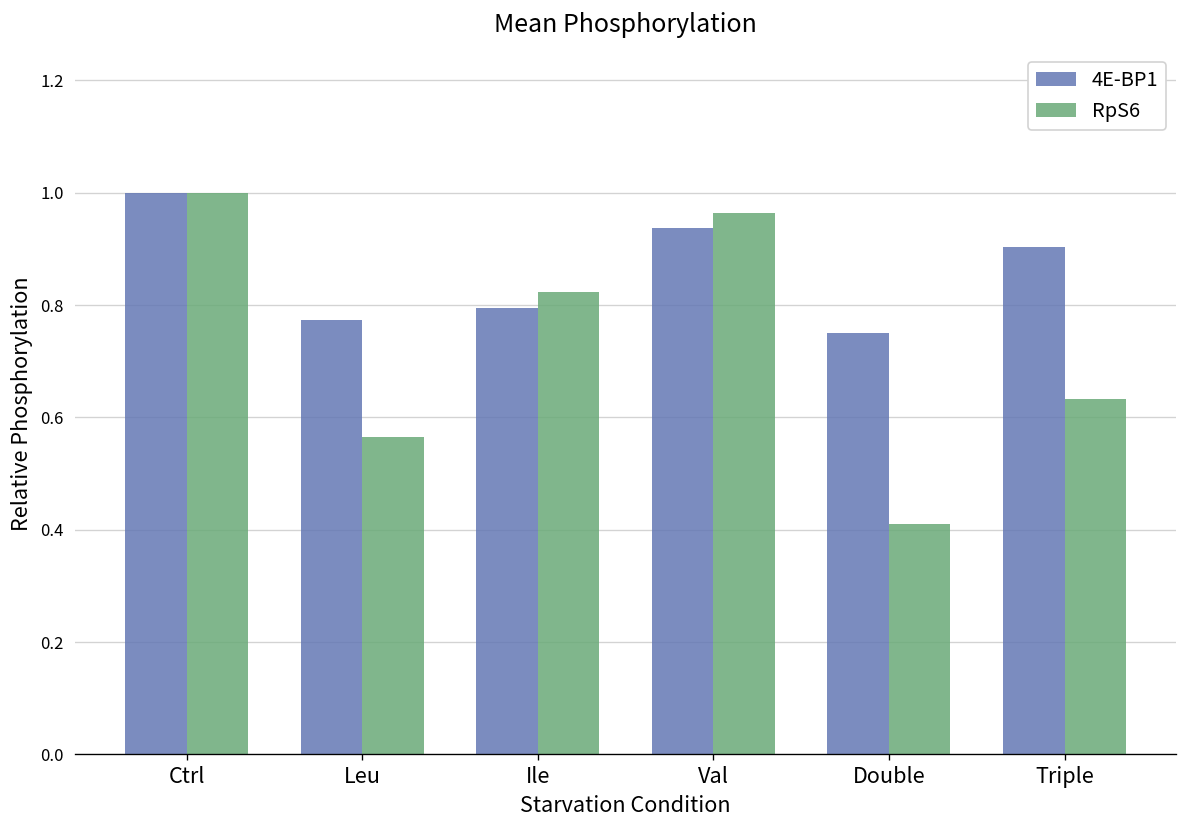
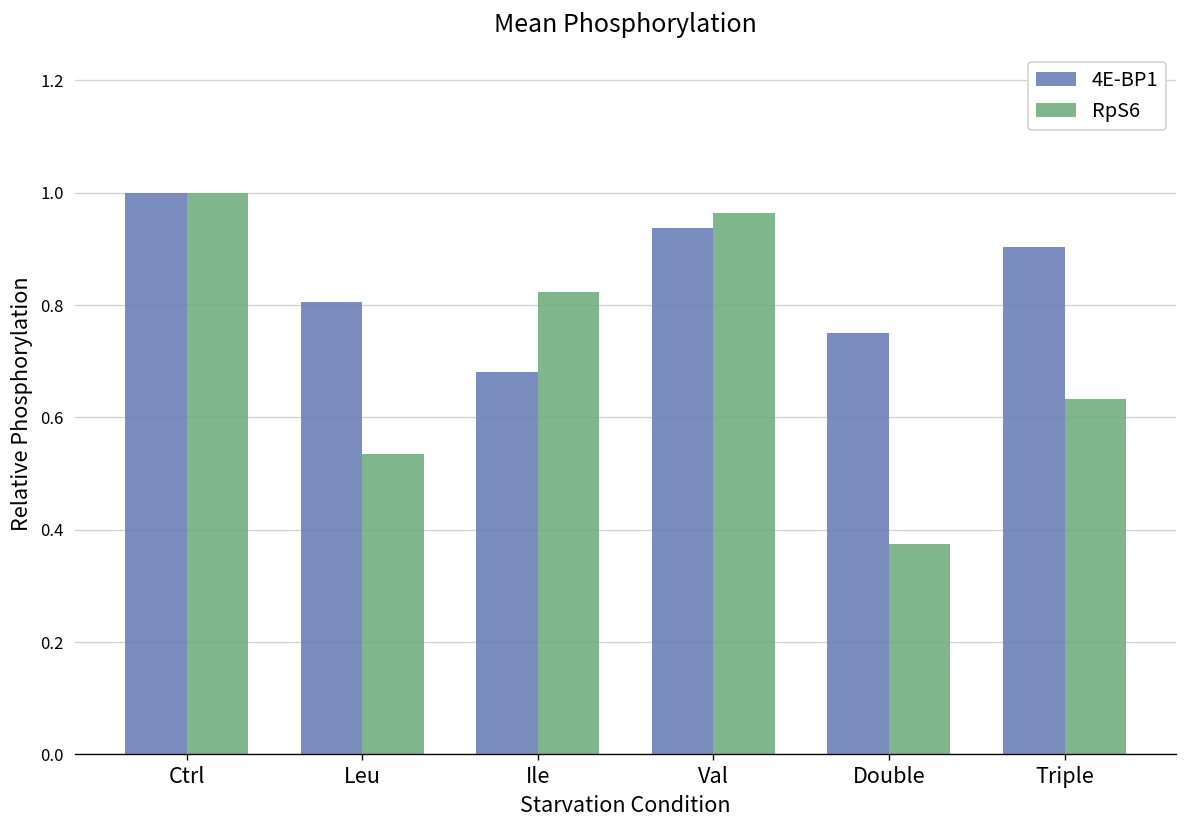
  {
    "4E-BP1": {
      "Ctrl": 1.00,
-     "Leu": 0.77,
-     "Ile": 0.79,
+     "Leu": 0.81,
+     "Ile": 0.68,
      "Val": 0.94,
      "Double": 0.75,
      "Triple": 0.90
    },
    "RpS6": {
      "Ctrl": 1.00,
-     "Leu": 0.57,
+     "Leu": 0.53,
      "Ile": 0.82,
      "Val": 0.96,
-     "Double": 0.41,
+     "Double": 0.37,
      "Triple": 0.63
    }
  }
